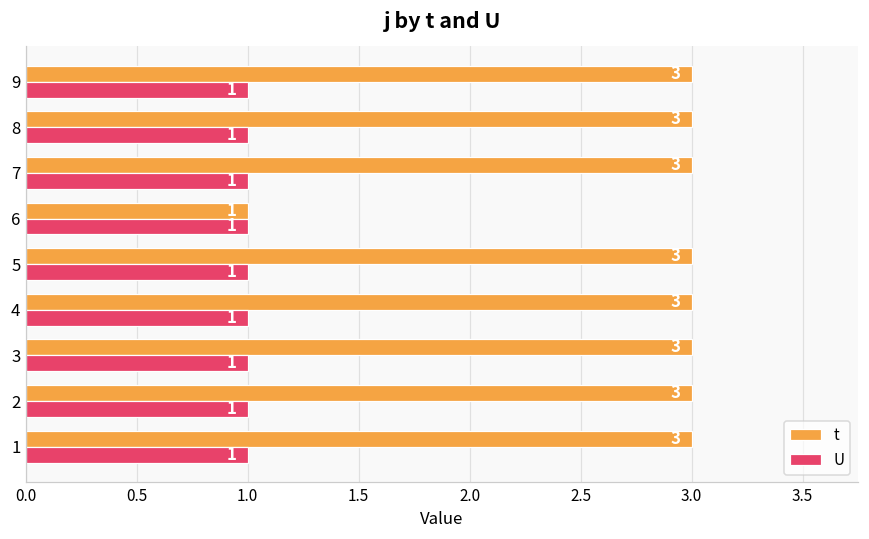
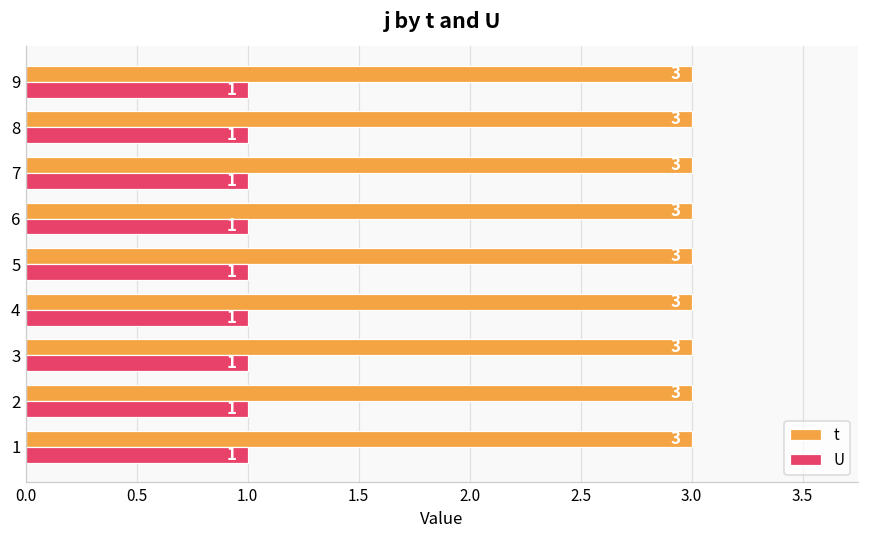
  {
    "t": {
      "9": 3,
      "8": 3,
      "7": 3,
-     "6": 1,
+     "6": 3,
      "5": 3,
      "4": 3,
      "3": 3,
      "2": 3,
      "1": 3
    },
    "U": {
      "9": 1,
      "8": 1,
      "7": 1,
      "6": 1,
      "5": 1,
      "4": 1,
      "3": 1,
      "2": 1,
      "1": 1
    }
  }
